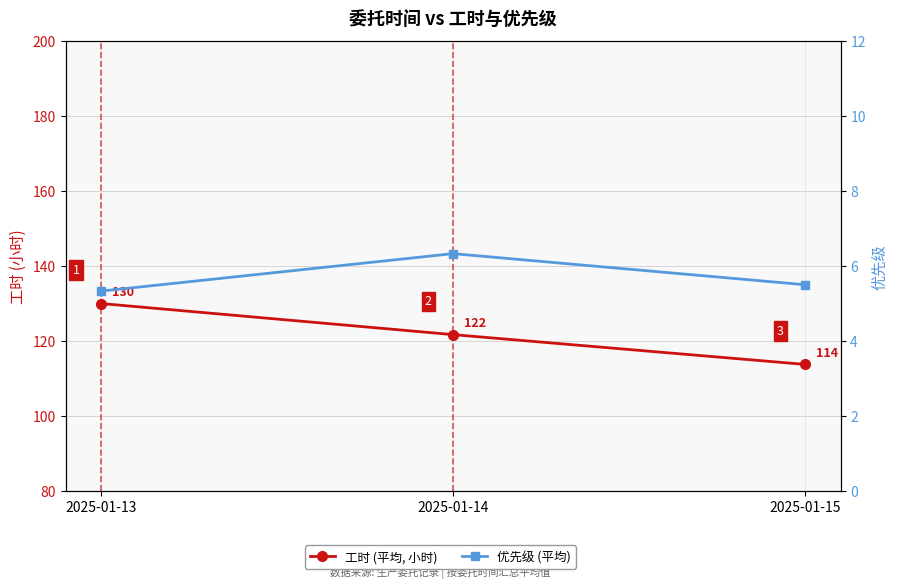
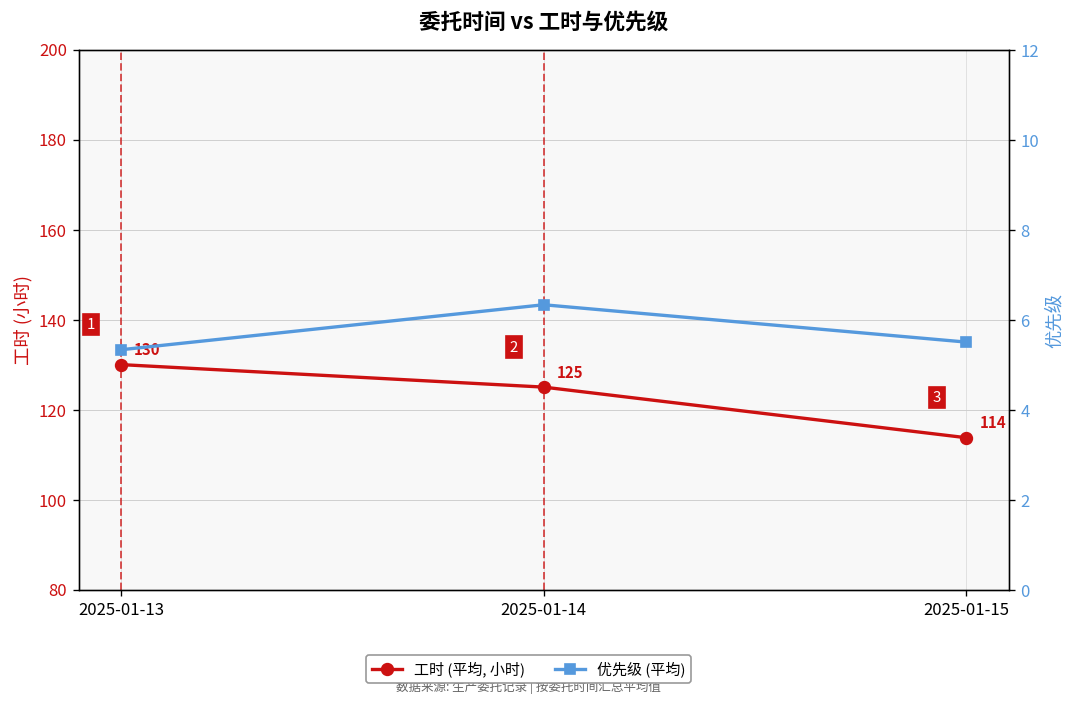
  {
    "工时 (平均, 小时)": {
      "2025-01-13": 130,
-     "2025-01-14": 122,
+     "2025-01-14": 125,
      "2025-01-15": 114
    }
  }
